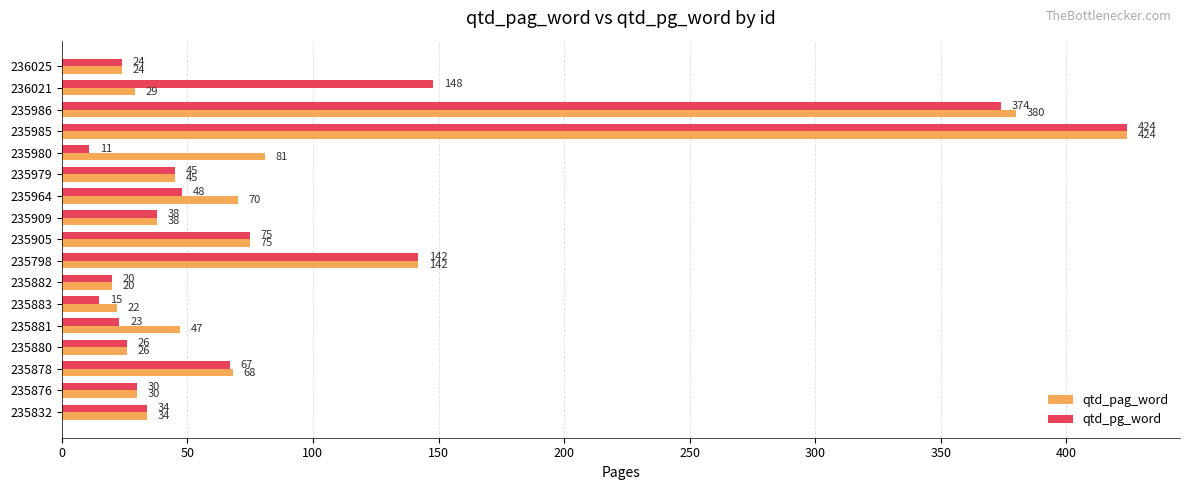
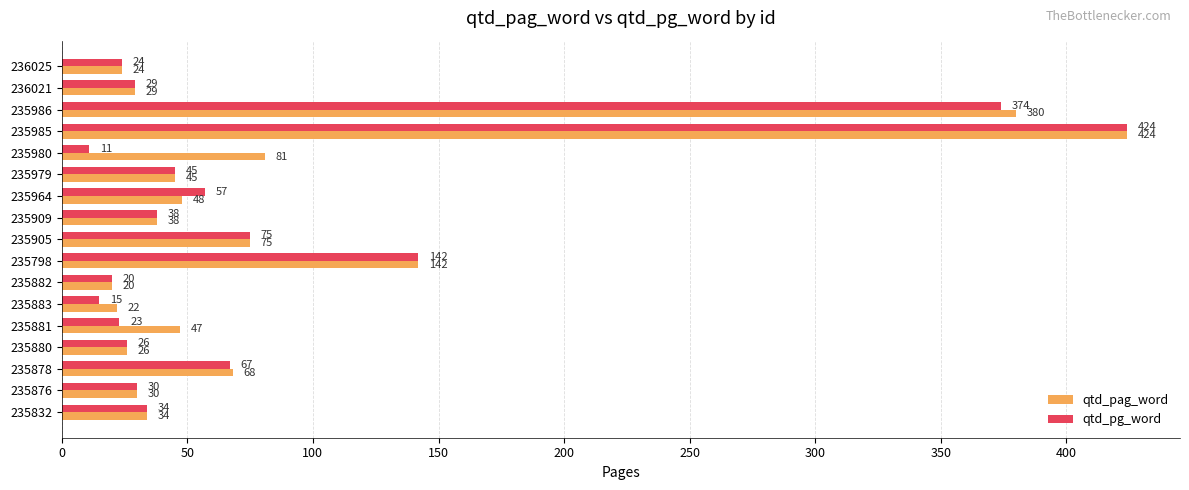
  {
    "qtd_pag_word": {
      "236021": 29,
      "235986": 380,
      "235980": 81,
-     "235964": 70,
+     "235964": 48,
      "235883": 22,
      "235881": 47
    },
    "qtd_pg_word": {
-     "236021": 148,
+     "236021": 29,
      "235986": 374,
      "235980": 11,
-     "235964": 48,
+     "235964": 57,
      "235883": 15,
      "235881": 23
    }
  }
